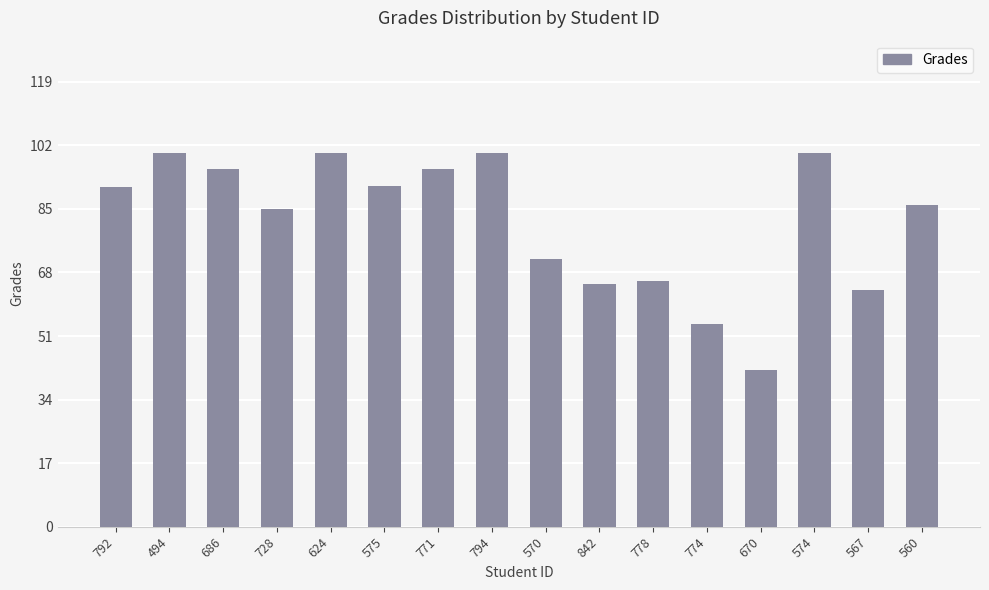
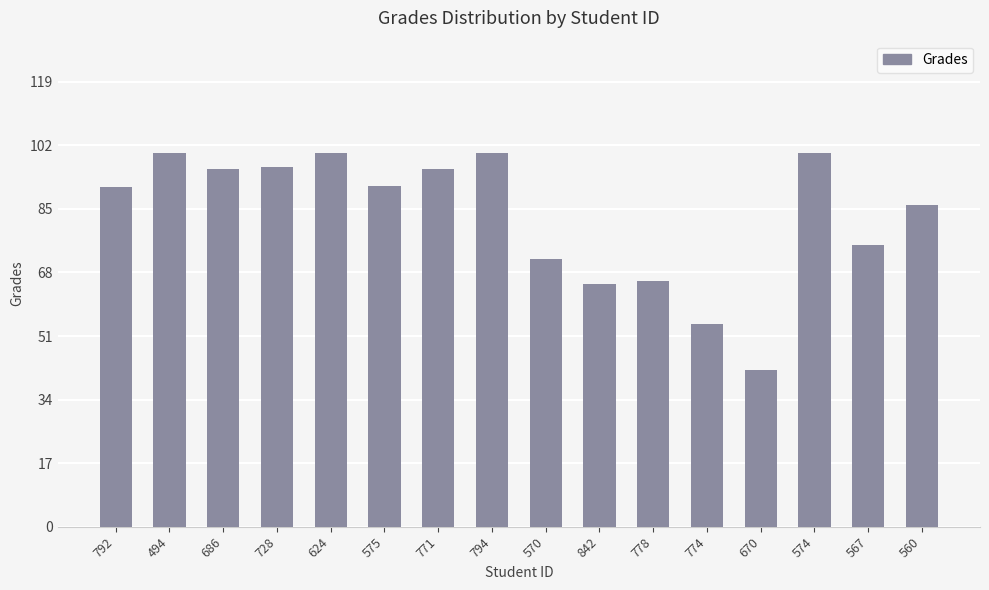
  {
    "792": 91,
    "494": 100,
    "686": 96,
-   "728": 85,
+   "728": 96,
    "624": 100,
    "575": 91,
    "771": 96,
    "794": 100,
    "570": 72,
    "842": 65,
    "778": 66,
    "774": 54,
    "670": 42,
    "574": 100,
-   "567": 63,
+   "567": 75,
    "560": 86
  }
